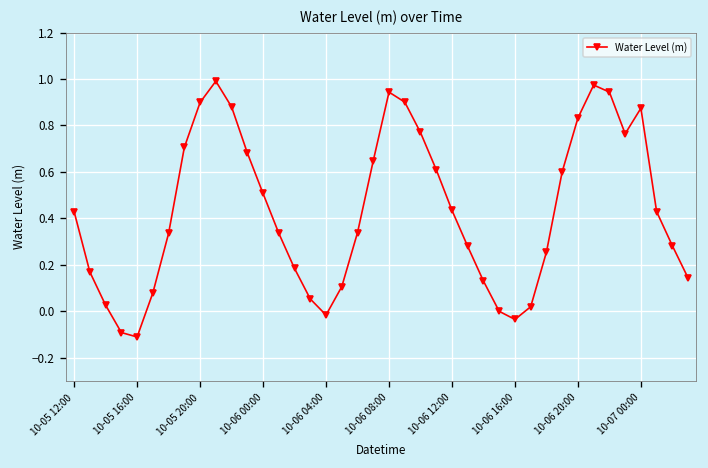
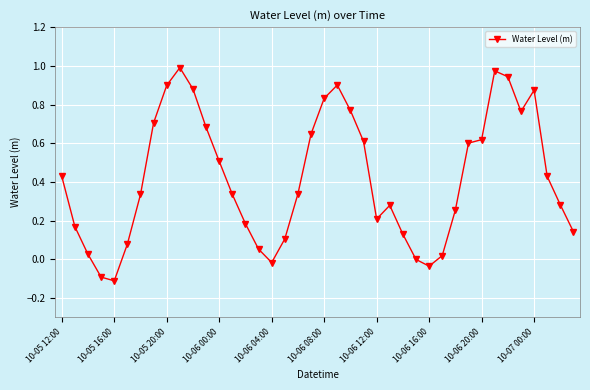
  {
    "10-05 12:00": 0.43,
    "10-05 16:00": -0.11,
    "10-05 20:00": 0.90,
    "10-06 00:00": 0.51,
    "10-06 04:00": -0.02,
-   "10-06 08:00": 0.94,
-   "10-06 12:00": 0.43,
+   "10-06 08:00": 0.83,
+   "10-06 12:00": 0.21,
    "10-06 16:00": -0.04,
-   "10-06 20:00": 0.83,
+   "10-06 20:00": 0.62,
    "10-07 00:00": 0.87
  }
